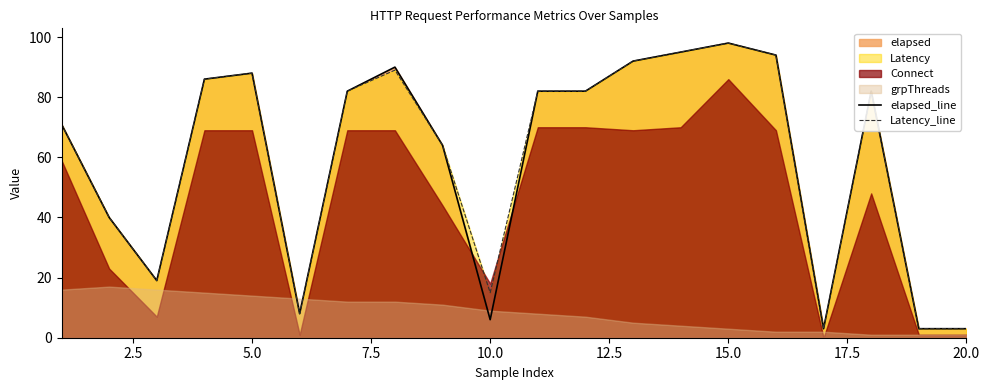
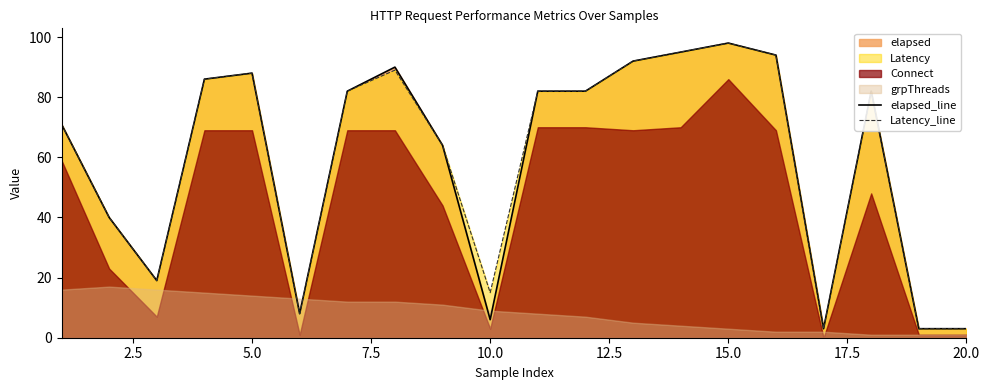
  {
    "Latency": {
      "10.0": 15
    },
    "Connect": {
      "5.0": 69,
-     "10.0": 18,
+     "10.0": 3,
      "15.0": 86
    }
  }
